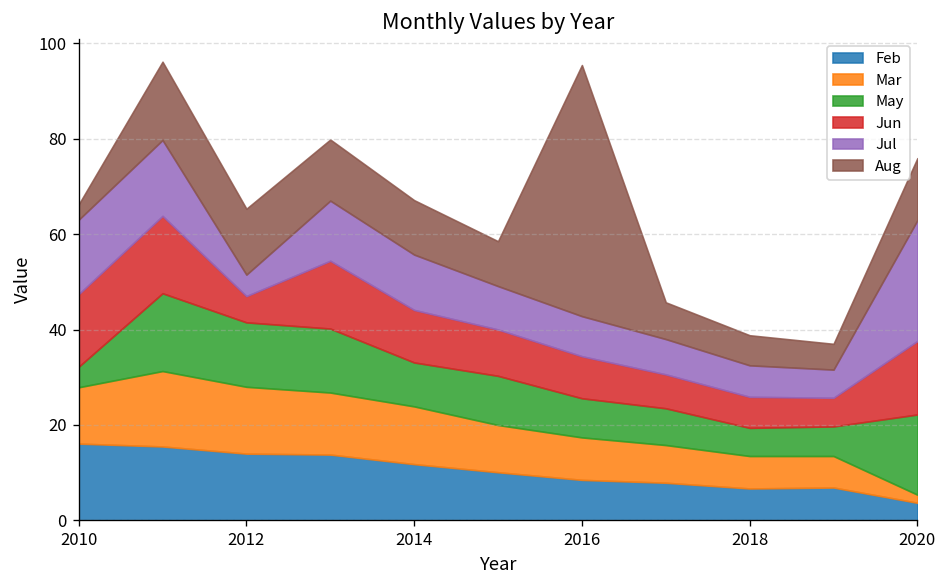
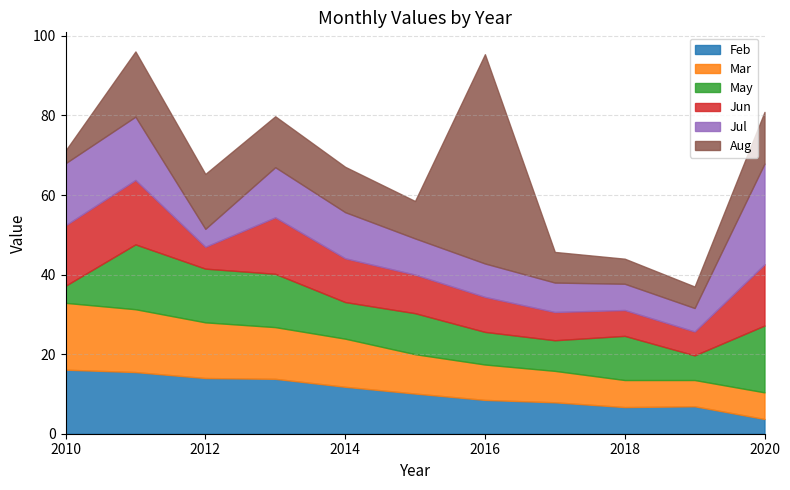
  {
    "Feb": {
      "2010": 16,
      "2012": 14,
      "2014": 12,
      "2016": 9,
      "2018": 7,
      "2020": 4
    },
    "Mar": {
-     "2010": 12,
+     "2010": 17,
      "2012": 14,
      "2014": 12,
      "2016": 9,
      "2018": 7,
-     "2020": 2
+     "2020": 7
    },
    "May": {
      "2010": 4,
      "2012": 14,
      "2014": 9,
      "2016": 8,
-     "2018": 6,
+     "2018": 11,
      "2020": 17
    },
    "Jun": {
      "2010": 15,
      "2012": 6,
      "2014": 11,
      "2016": 9,
      "2018": 7,
      "2020": 15
    },
    "Jul": {
      "2010": 16,
      "2012": 5,
      "2014": 12,
      "2016": 8,
      "2018": 7,
      "2020": 25
    },
    "Aug": {
      "2010": 3,
      "2012": 14,
      "2014": 11,
      "2016": 53,
      "2018": 6,
      "2020": 13
    }
  }
